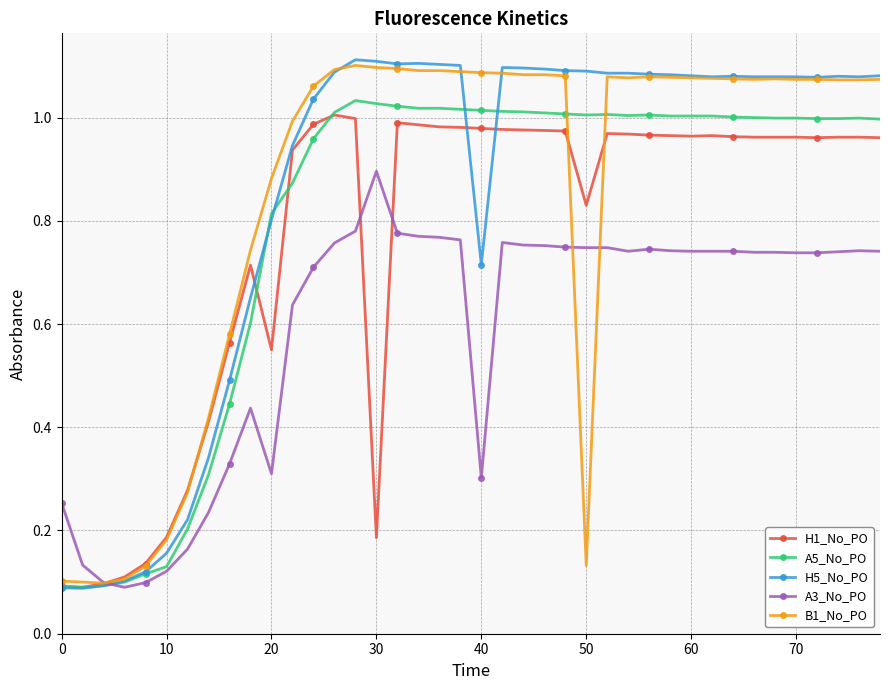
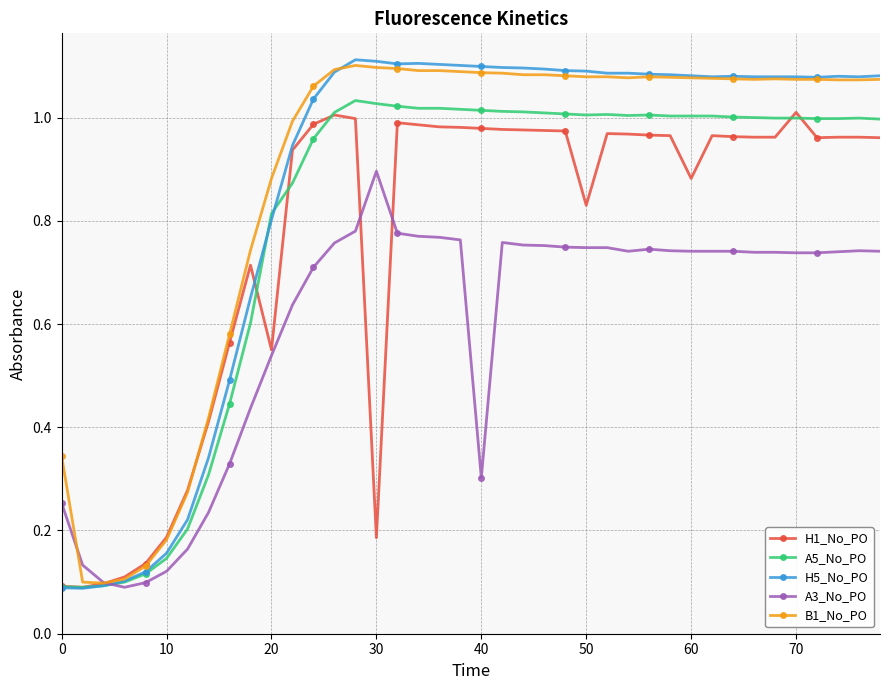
  {
    "H1_No_PO": {
      "10": 0.19,
      "20": 0.55,
      "30": 0.19,
      "40": 0.98,
      "50": 0.83,
-     "60": 0.96,
-     "70": 0.96
+     "60": 0.88,
+     "70": 1.01
    },
    "A5_No_PO": {
-     "10": 0.13,
+     "10": 0.15,
      "20": 0.81,
      "30": 1.03,
      "40": 1.01,
      "50": 1.01,
      "60": 1.00,
      "70": 1.00
    },
    "H5_No_PO": {
      "10": 0.16,
      "20": 0.80,
      "30": 1.11,
-     "40": 0.72,
+     "40": 1.10,
      "50": 1.09,
      "70": 1.08
    },
    "A3_No_PO": {
      "0": 0.25,
      "10": 0.12,
-     "20": 0.31,
+     "20": 0.54,
      "30": 0.90,
      "40": 0.30,
      "50": 0.75,
      "60": 0.74,
      "70": 0.74
    },
    "B1_No_PO": {
-     "0": 0.10,
+     "0": 0.34,
      "10": 0.18,
      "20": 0.88,
      "30": 1.10,
      "40": 1.09,
-     "50": 0.13,
+     "50": 1.08,
      "70": 1.07
    }
  }
